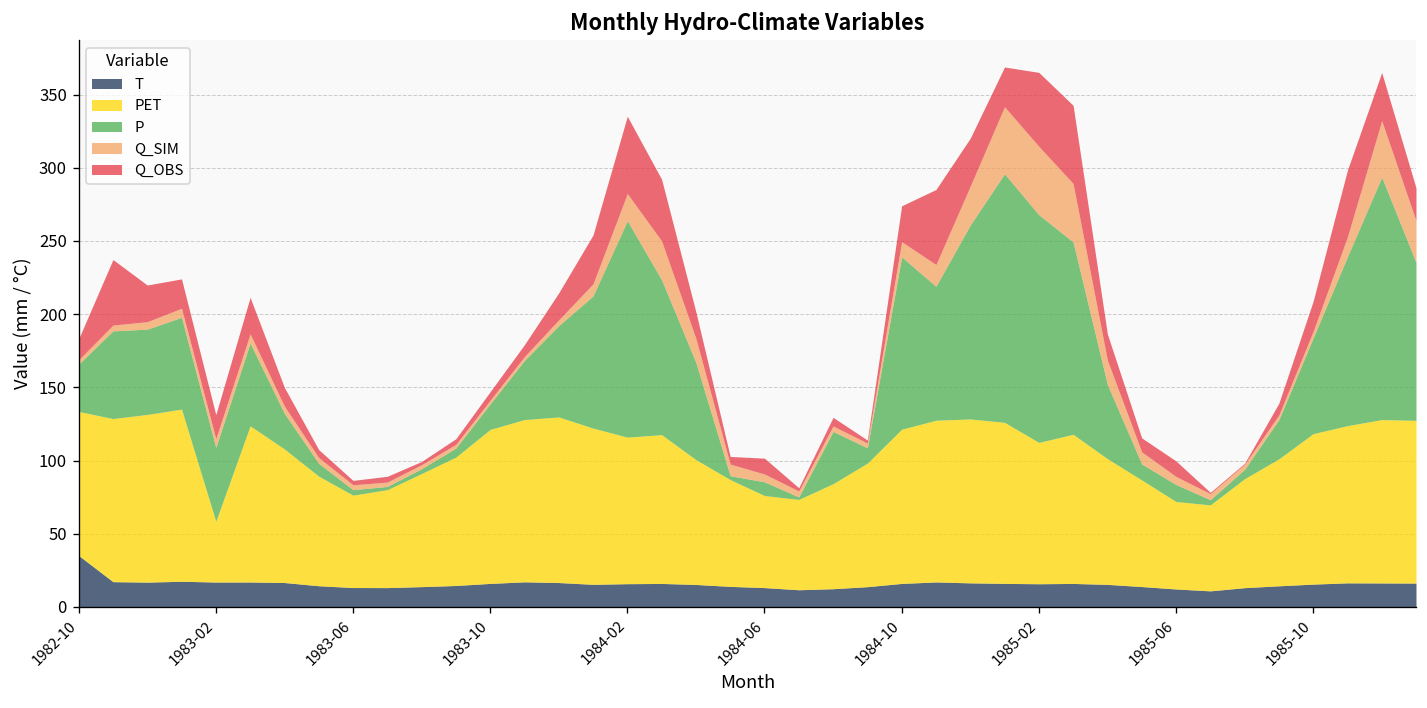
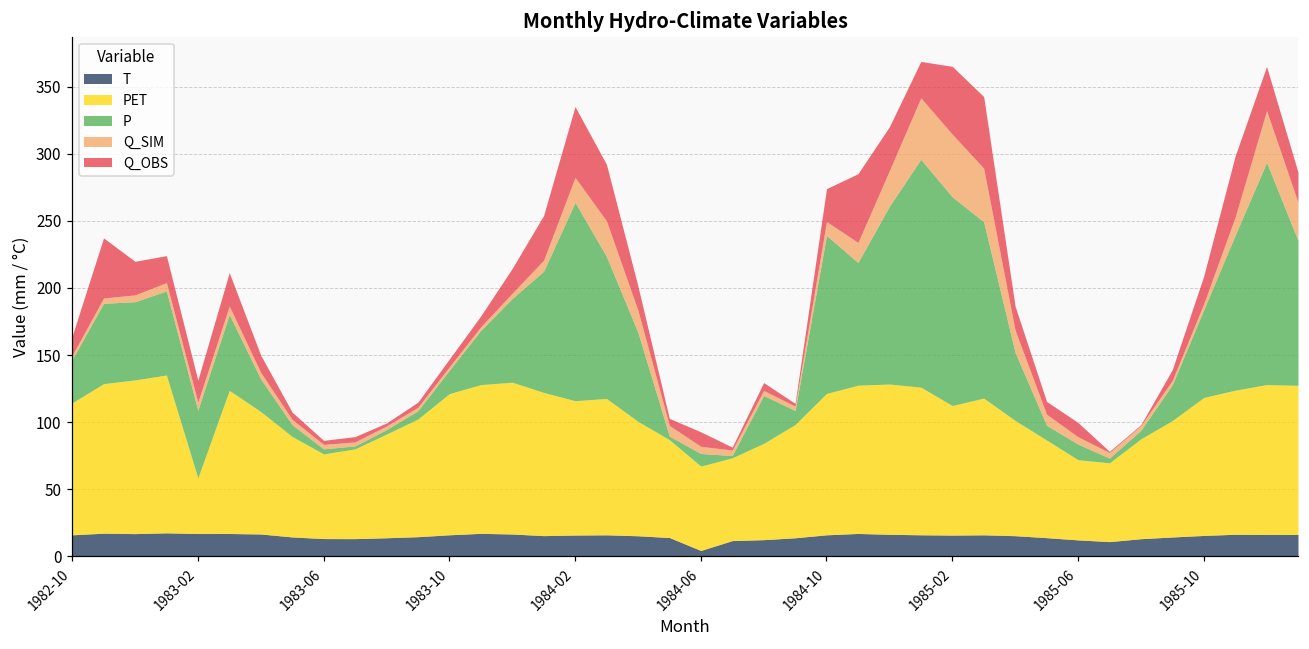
  {
    "T": {
-     "1982-10": 35,
+     "1982-10": 16,
      "1983-02": 17,
      "1983-06": 13,
      "1983-10": 16,
      "1984-02": 16,
-     "1984-06": 13,
+     "1984-06": 4,
      "1984-10": 16,
      "1985-02": 16,
      "1985-06": 12,
      "1985-10": 16
    },
    "PET": {
      "1982-10": 98,
      "1983-02": 42,
      "1983-06": 63,
      "1983-10": 105,
      "1984-02": 100,
      "1984-06": 63,
      "1984-10": 105,
      "1985-02": 97,
      "1985-06": 60,
      "1985-10": 103
    },
    "P": {
      "1982-10": 32,
      "1983-02": 50,
      "1983-06": 4,
      "1983-10": 17,
      "1984-02": 148,
      "1984-06": 9,
      "1984-10": 118,
      "1985-02": 156,
      "1985-06": 12,
      "1985-10": 65
    },
    "Q_SIM": {
      "1982-10": 3,
      "1983-02": 6,
      "1983-06": 3,
      "1983-10": 2,
      "1984-02": 19,
      "1984-06": 5,
      "1984-10": 10,
      "1985-02": 47,
      "1985-06": 5,
      "1985-10": 4
    },
    "Q_OBS": {
      "1982-10": 14,
      "1983-02": 16,
      "1983-06": 3,
      "1983-10": 6,
      "1984-02": 53,
      "1984-06": 11,
      "1984-10": 24,
      "1985-02": 51,
      "1985-06": 11,
      "1985-10": 21
    }
  }
